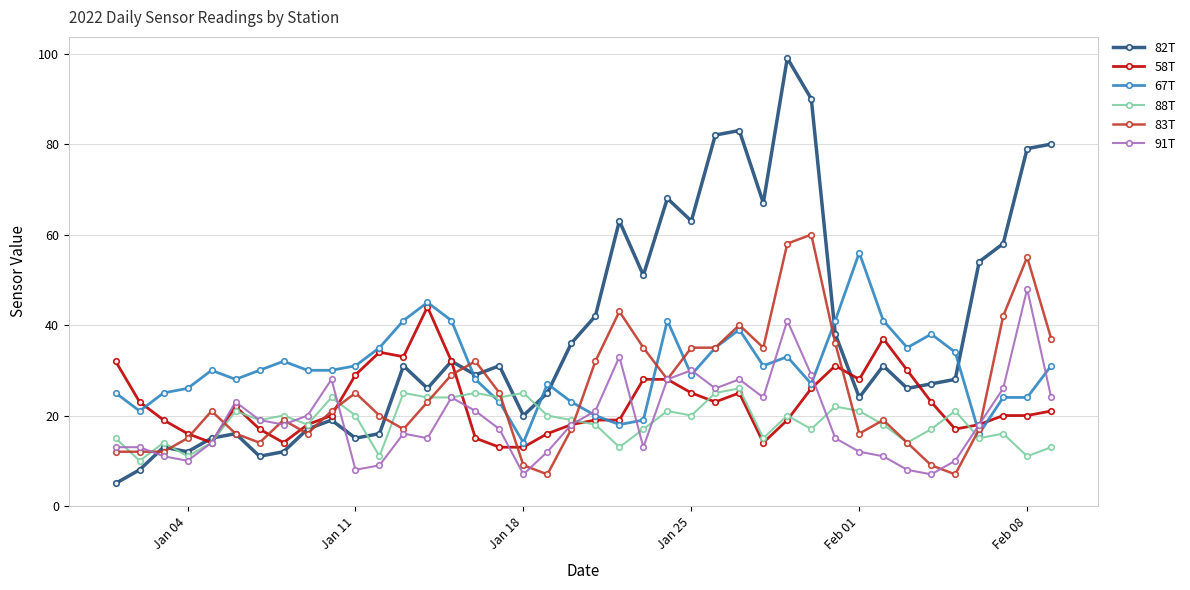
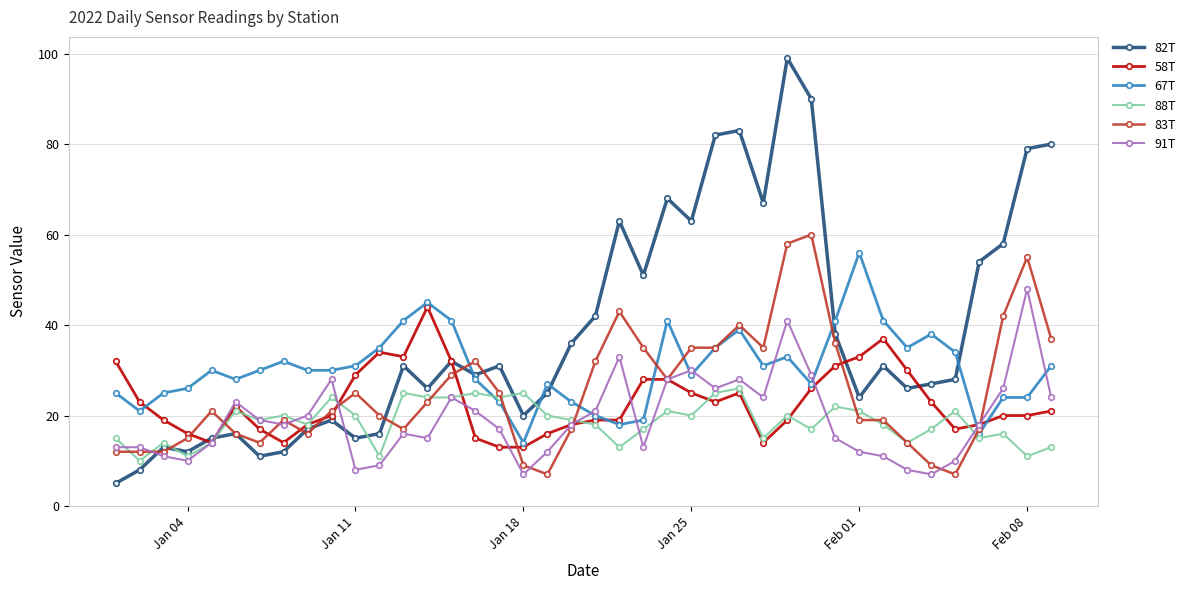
  {
    "82T": {
      "Jan 04": 12,
      "Jan 11": 15,
      "Jan 18": 20,
      "Jan 25": 63,
      "Feb 01": 24,
      "Feb 08": 79
    },
    "58T": {
      "Jan 04": 16,
      "Jan 11": 29,
      "Jan 18": 13,
      "Jan 25": 25,
-     "Feb 01": 28,
+     "Feb 01": 33,
      "Feb 08": 20
    },
    "67T": {
      "Jan 04": 26,
      "Jan 11": 31,
      "Jan 18": 14,
      "Jan 25": 29,
      "Feb 01": 56,
      "Feb 08": 24
    },
    "88T": {
      "Jan 04": 11,
      "Jan 11": 20,
      "Jan 18": 25,
      "Jan 25": 20,
      "Feb 01": 21,
      "Feb 08": 11
    },
    "83T": {
      "Jan 04": 15,
      "Jan 11": 25,
      "Jan 18": 9,
      "Jan 25": 35,
-     "Feb 01": 16,
+     "Feb 01": 19,
      "Feb 08": 55
    },
    "91T": {
      "Jan 04": 10,
      "Jan 11": 8,
      "Jan 18": 7,
      "Jan 25": 30,
      "Feb 01": 12,
      "Feb 08": 48
    }
  }
